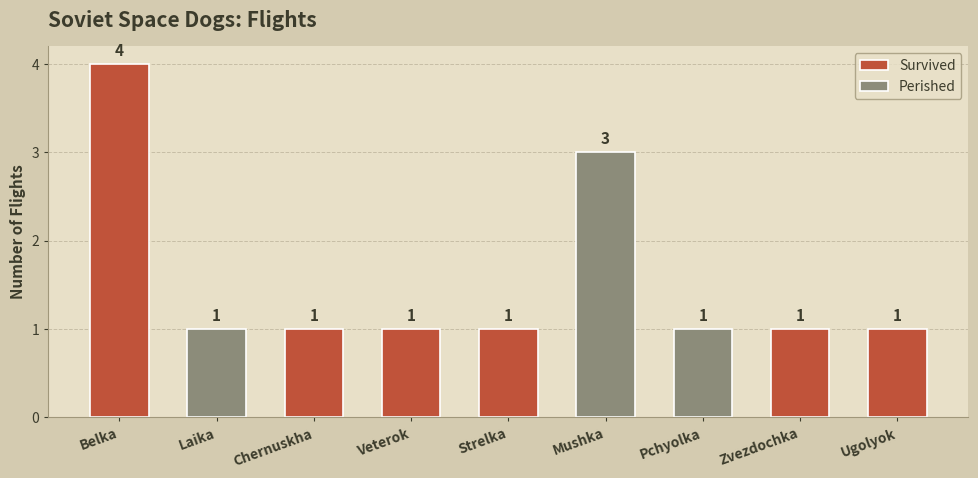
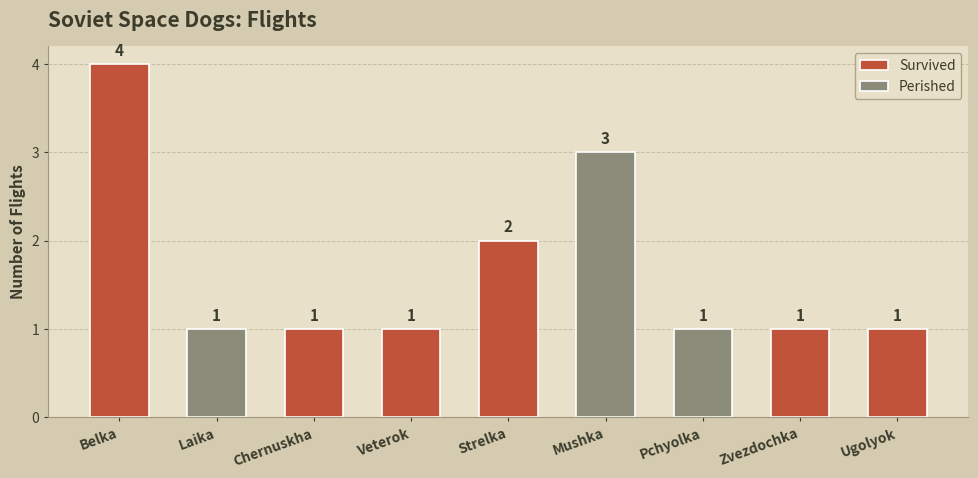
  {
    "Survived": {
      "Belka": 4,
      "Chernuskha": 1,
      "Veterok": 1,
-     "Strelka": 1,
+     "Strelka": 2,
      "Zvezdochka": 1,
      "Ugolyok": 1
    },
    "Perished": {
      "Laika": 1,
      "Mushka": 3,
      "Pchyolka": 1
    }
  }
